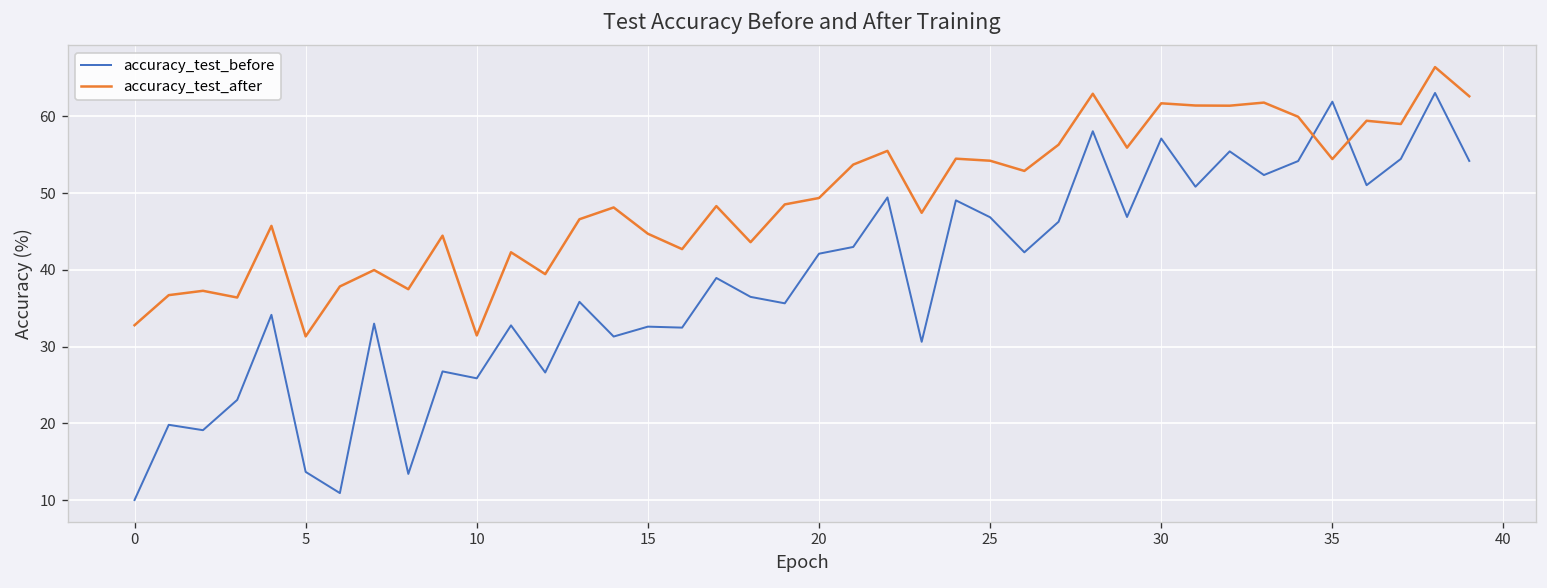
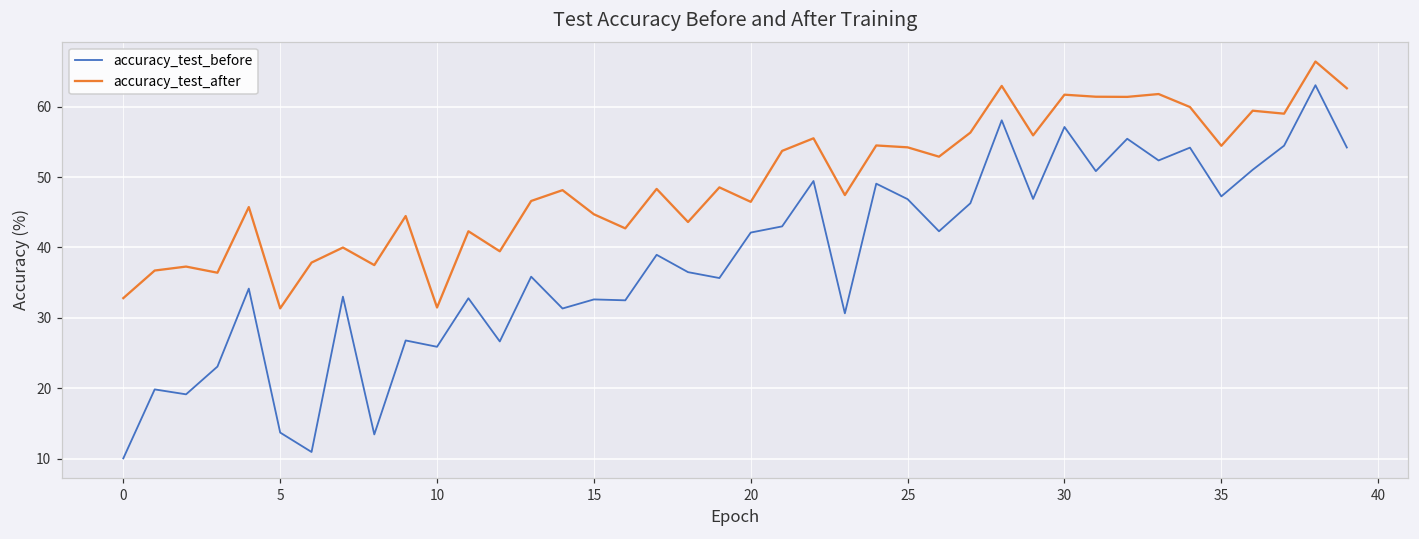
  {
    "accuracy_test_before": {
      "0": 10,
      "5": 14,
      "10": 26,
      "15": 33,
      "20": 42,
      "25": 47,
      "30": 57,
-     "35": 62
+     "35": 47
    },
    "accuracy_test_after": {
      "0": 33,
      "5": 31,
      "10": 31,
      "15": 45,
-     "20": 49,
+     "20": 46,
      "25": 54,
      "30": 62,
      "35": 54
    }
  }
